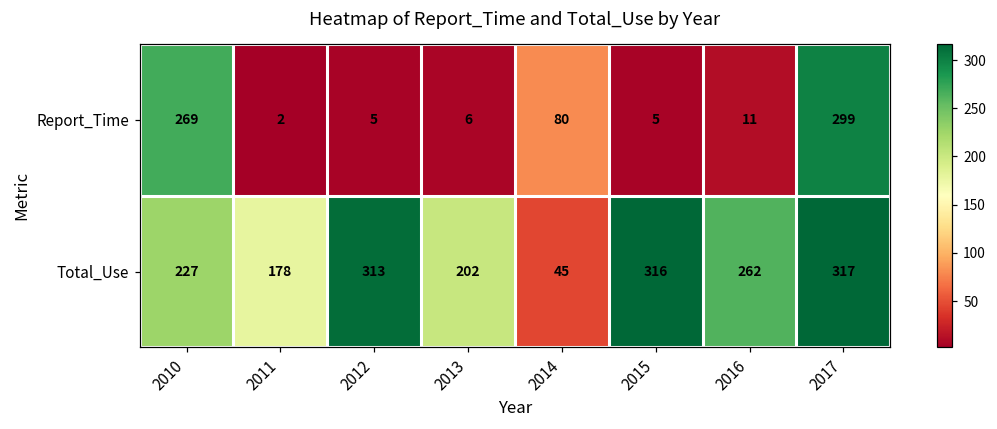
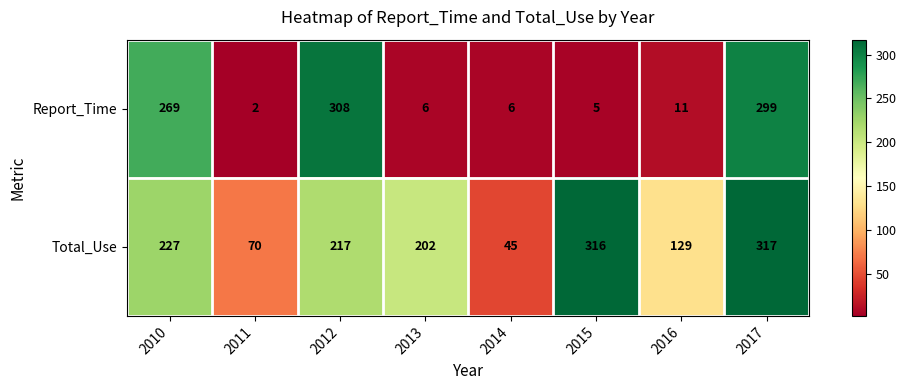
  {
    "Report_Time": {
      "2010": 269,
      "2011": 2,
-     "2012": 5,
+     "2012": 308,
      "2013": 6,
-     "2014": 80,
+     "2014": 6,
      "2015": 5,
      "2016": 11,
      "2017": 299
    },
    "Total_Use": {
      "2010": 227,
-     "2011": 178,
-     "2012": 313,
+     "2011": 70,
+     "2012": 217,
      "2013": 202,
      "2014": 45,
      "2015": 316,
-     "2016": 262,
+     "2016": 129,
      "2017": 317
    }
  }
